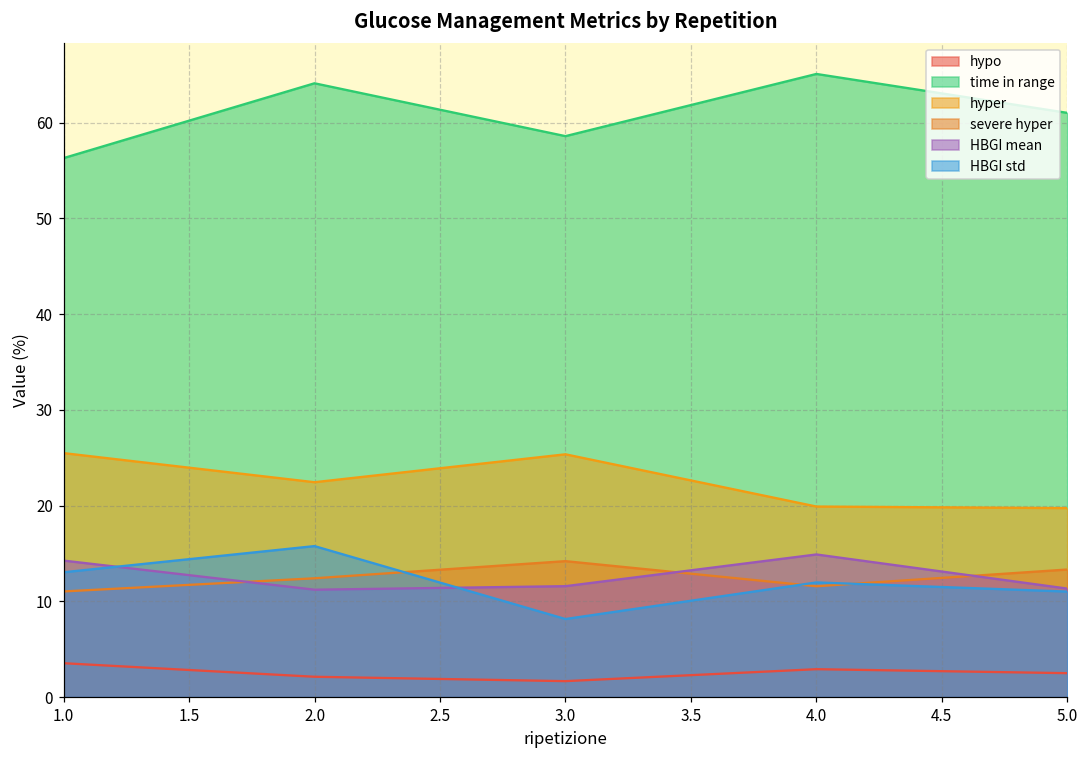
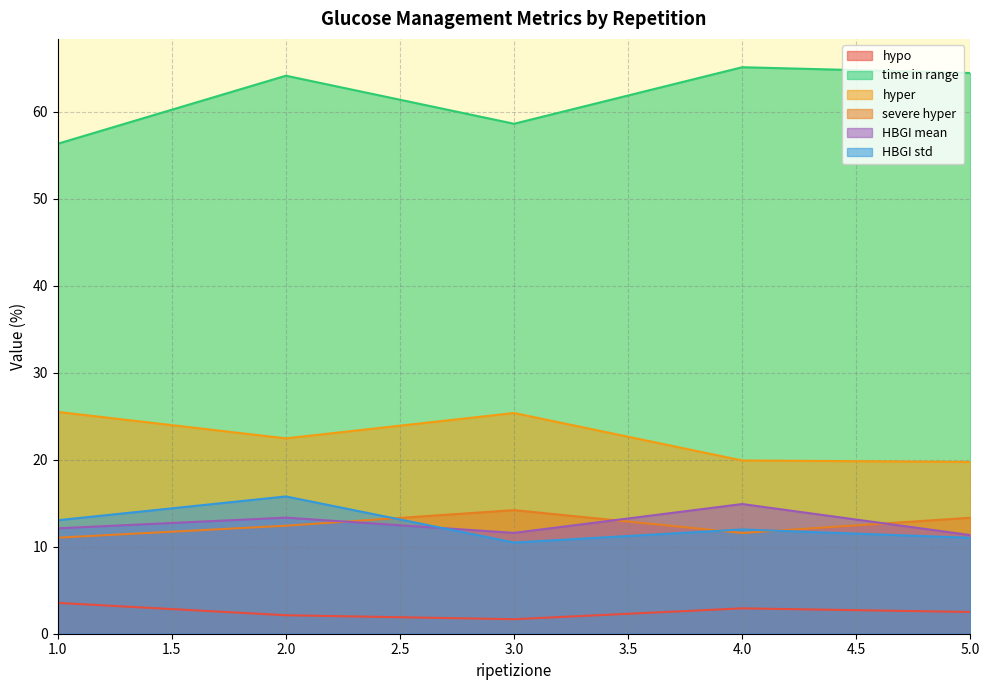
  {
    "time in range": {
      "1.0": 56,
      "2.0": 64,
      "3.0": 59,
      "4.0": 65,
-     "5.0": 61
+     "5.0": 64
    },
    "HBGI mean": {
-     "1.0": 14,
-     "2.0": 11,
+     "1.0": 12,
+     "2.0": 13,
      "3.0": 12,
      "4.0": 15,
      "5.0": 11
    },
    "HBGI std": {
      "1.0": 13,
      "2.0": 16,
-     "3.0": 8,
+     "3.0": 10,
      "4.0": 12,
      "5.0": 11
    }
  }
